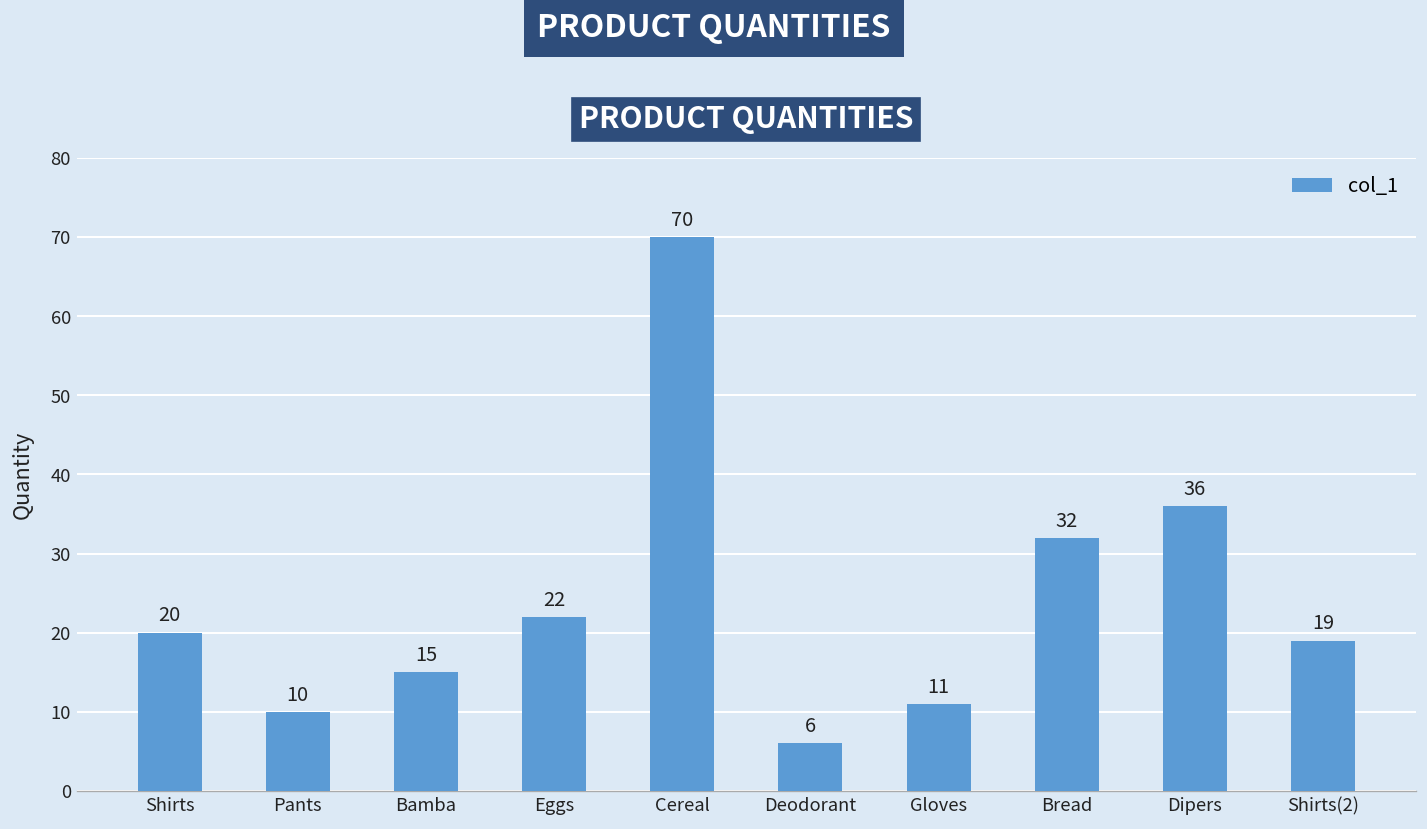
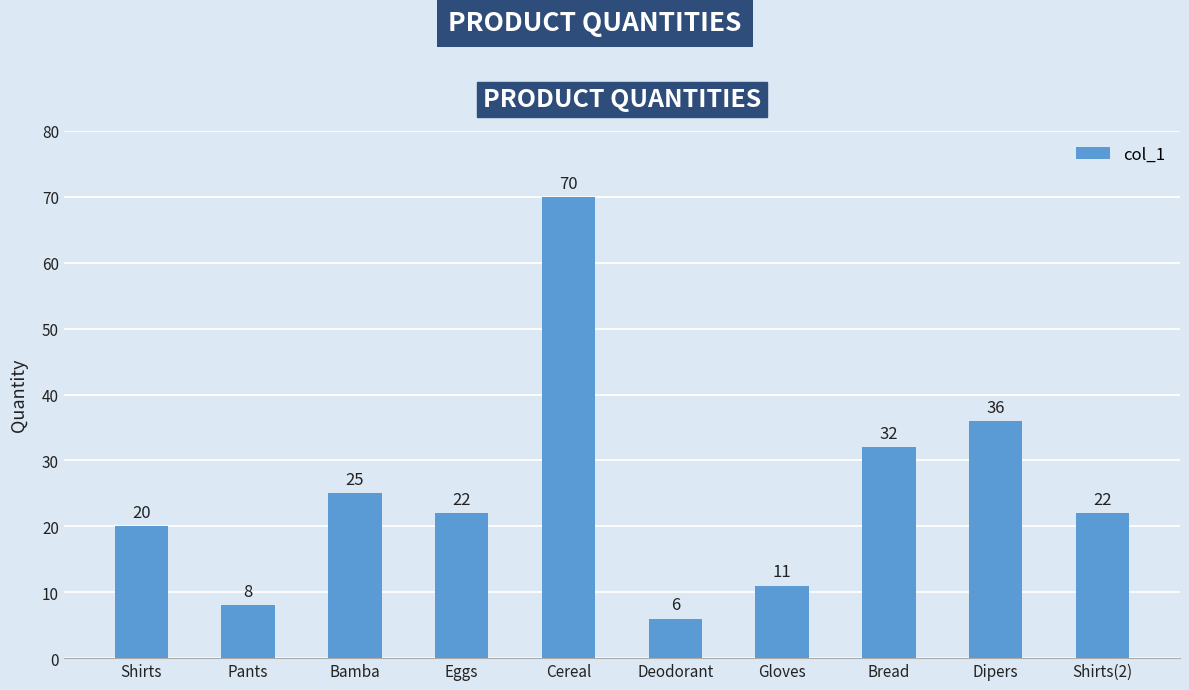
  {
    "Shirts": 20,
-   "Pants": 10,
-   "Bamba": 15,
+   "Pants": 8,
+   "Bamba": 25,
    "Eggs": 22,
    "Cereal": 70,
    "Deodorant": 6,
    "Gloves": 11,
    "Bread": 32,
    "Dipers": 36,
-   "Shirts(2)": 19
+   "Shirts(2)": 22
  }
